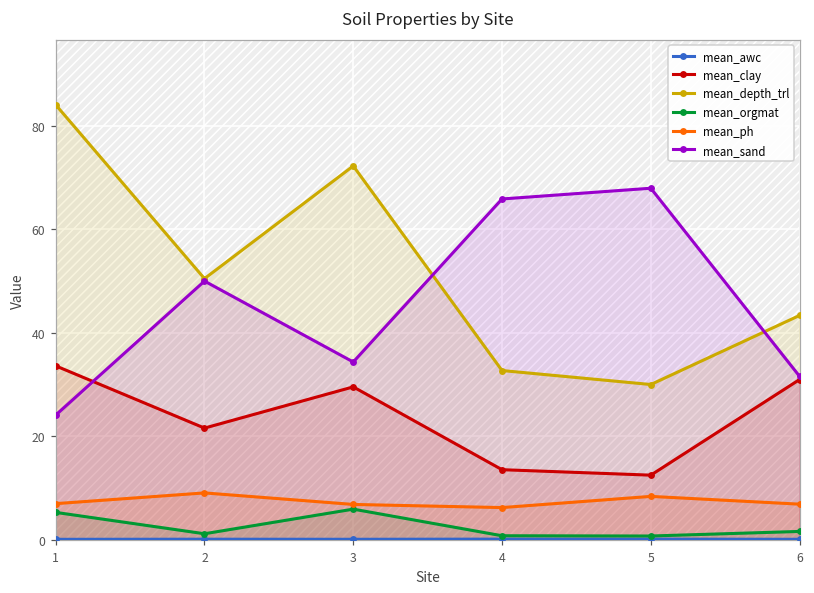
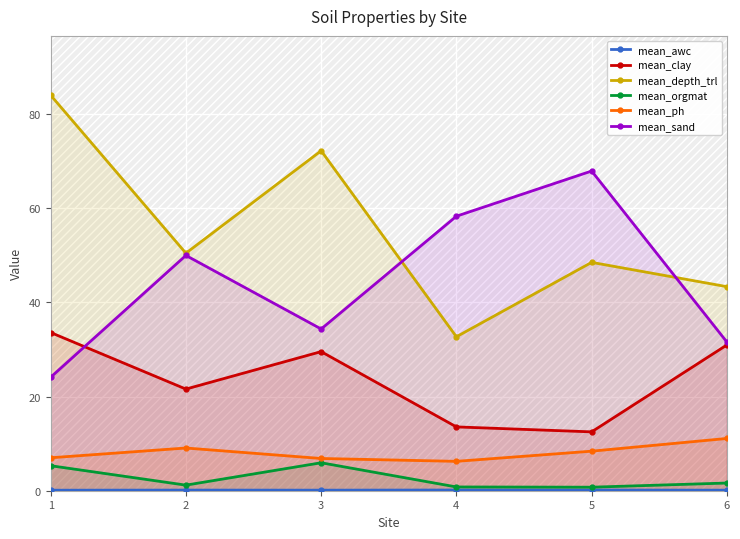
  {
    "mean_awc": {
      "1": 0,
      "2": 0,
      "3": 0,
      "4": 0,
      "5": 0,
      "6": 0
    },
    "mean_clay": {
      "1": 34,
      "2": 22,
      "3": 30,
      "4": 14,
      "5": 13,
      "6": 31
    },
    "mean_depth_trl": {
      "1": 84,
      "3": 72,
      "4": 33,
-     "5": 30,
+     "5": 49,
      "6": 43
    },
    "mean_orgmat": {
      "1": 5,
      "2": 1,
      "3": 6,
      "4": 1,
      "5": 1,
      "6": 2
    },
    "mean_ph": {
      "1": 7,
      "2": 9,
      "3": 7,
      "4": 6,
      "5": 8,
-     "6": 7
+     "6": 11
    },
    "mean_sand": {
      "1": 24,
      "3": 34,
-     "4": 66,
+     "4": 58,
      "5": 68,
      "6": 32
    }
  }
